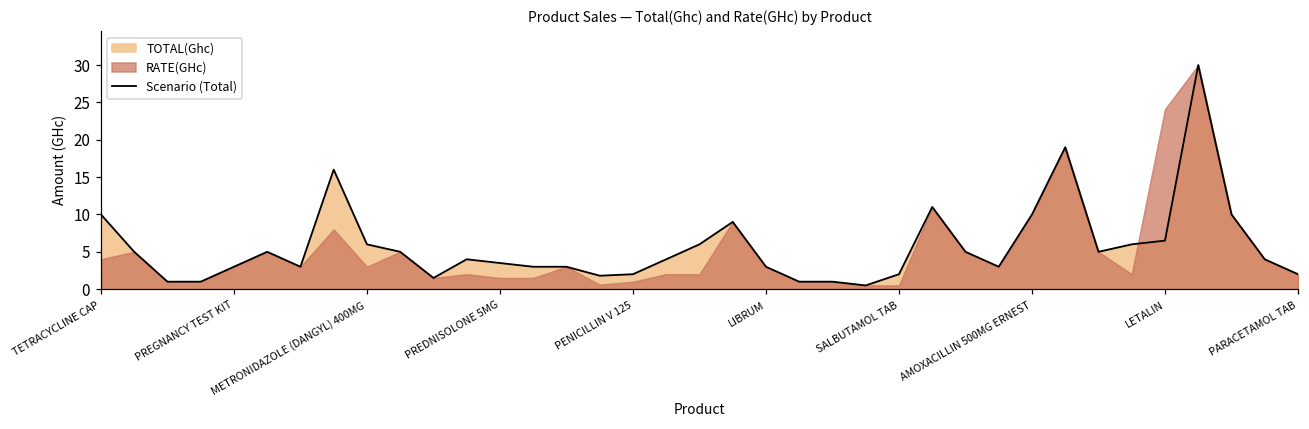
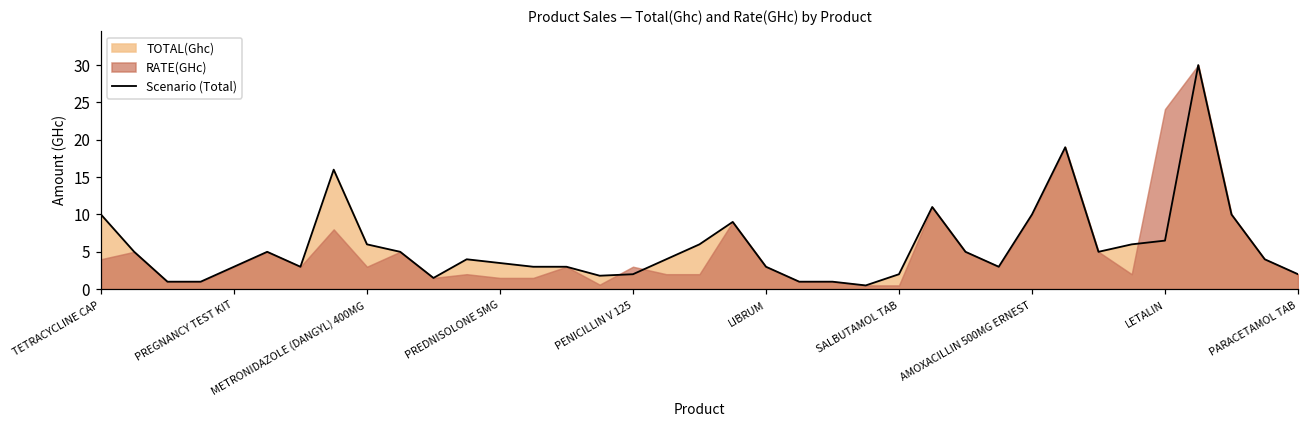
  {
    "TOTAL(Ghc)": {
      "TETRACYCLINE CAP": 10,
      "PREDNISOLONE 5MG": 4,
      "PENICILLIN V 125": 2,
      "LETALIN": 7
    },
    "RATE(GHc)": {
      "TETRACYCLINE CAP": 4,
      "PREDNISOLONE 5MG": 2,
-     "PENICILLIN V 125": 1,
+     "PENICILLIN V 125": 3,
      "LETALIN": 24
    }
  }
